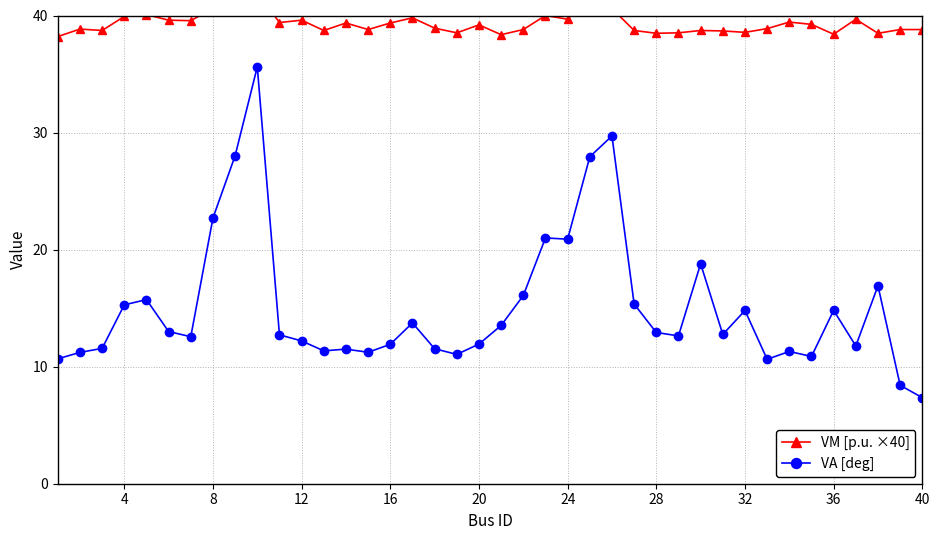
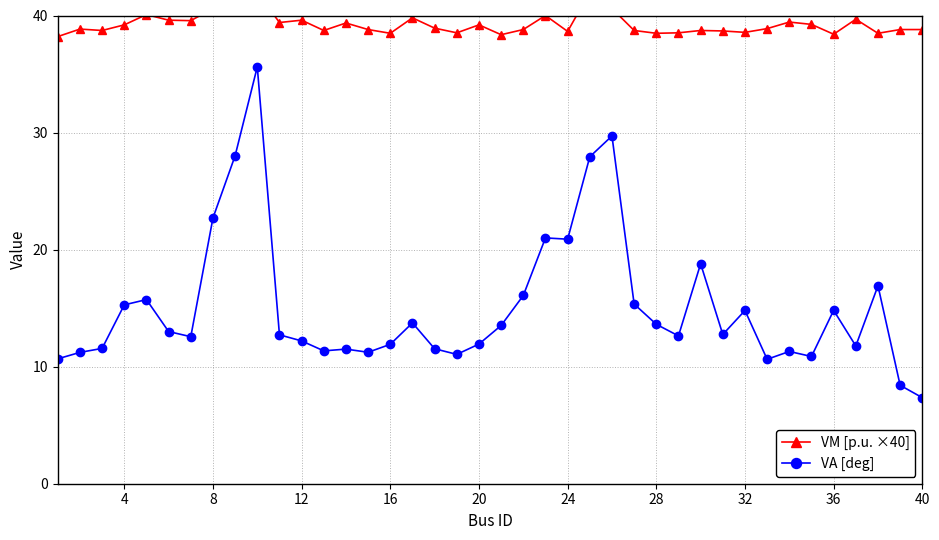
  {
    "VM [p.u. ×40]": {
-     "4": 39.9,
+     "4": 39.2,
      "12": 39.6,
-     "16": 39.4,
+     "16": 38.5,
      "20": 39.2,
-     "24": 39.7,
+     "24": 38.6,
      "28": 38.5,
      "32": 38.6,
      "36": 38.4,
      "40": 38.8
    },
    "VA [deg]": {
      "4": 15.3,
      "8": 22.7,
      "12": 12.2,
      "16": 11.9,
      "20": 11.9,
      "24": 20.9,
-     "28": 12.9,
+     "28": 13.6,
      "32": 14.8,
      "36": 14.8,
      "40": 7.4
    }
  }
